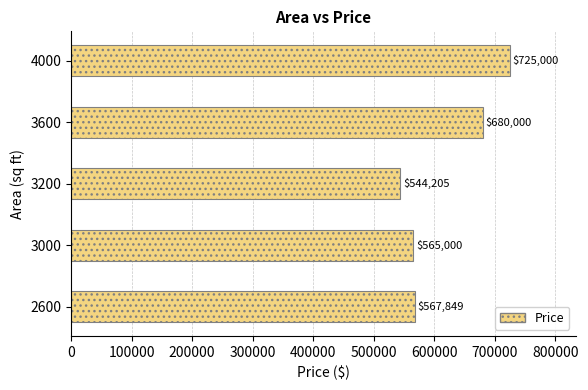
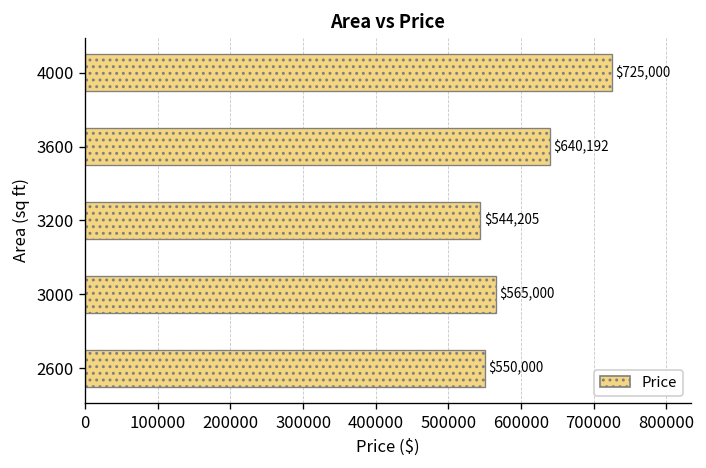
  {
    "4000": "$725,000",
-   "3600": "$680,000",
+   "3600": "$640,192",
    "3200": "$544,205",
    "3000": "$565,000",
-   "2600": "$567,849"
+   "2600": "$550,000"
  }
